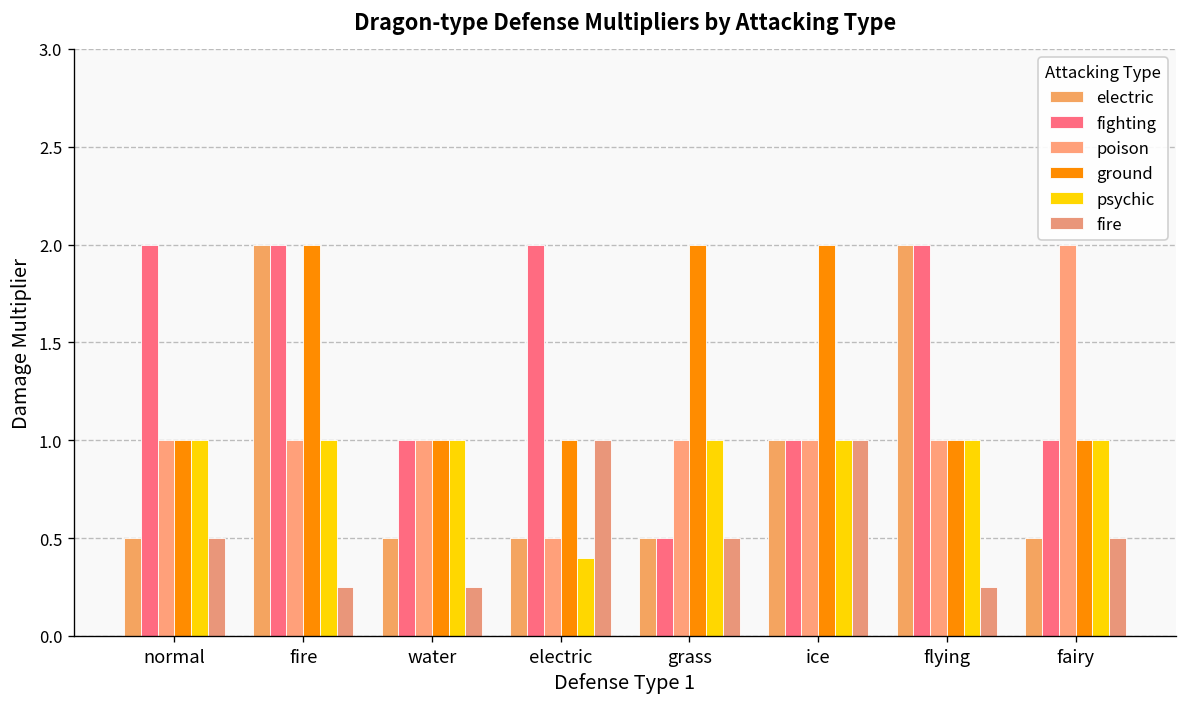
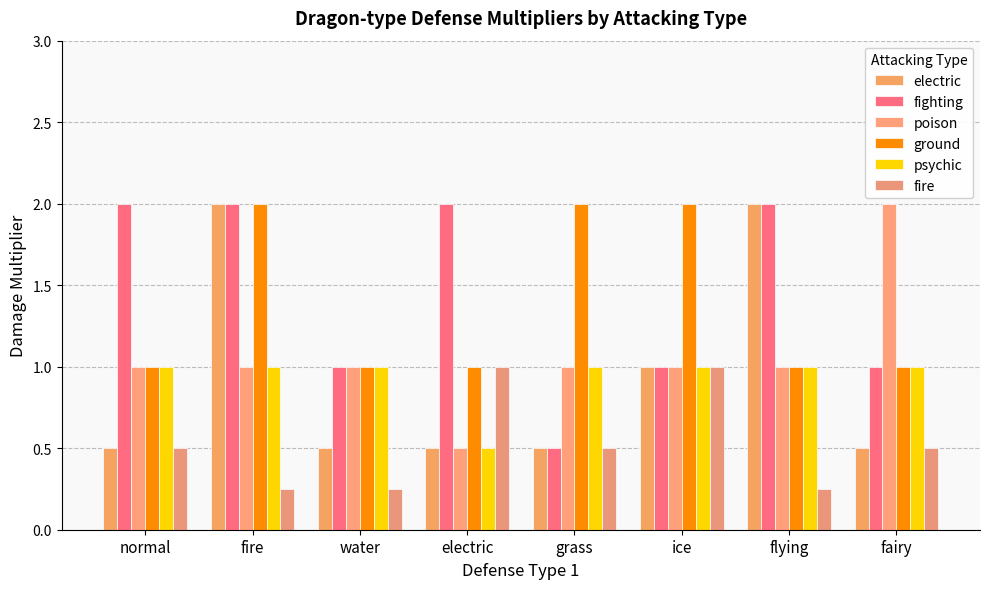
  {
    "ground": {
      "normal": 1.0,
      "fire": 2.0,
      "water": 1.0,
      "electric": 1.0,
      "grass": 2.0,
      "ice": 2.0,
      "flying": 1.0,
      "fairy": 1.0
    },
    "psychic": {
      "normal": 1.0,
      "fire": 1.0,
      "water": 1.0,
-     "electric": 0.4,
+     "electric": 0.5,
      "grass": 1.0,
      "ice": 1.0,
      "flying": 1.0,
      "fairy": 1.0
    }
  }
